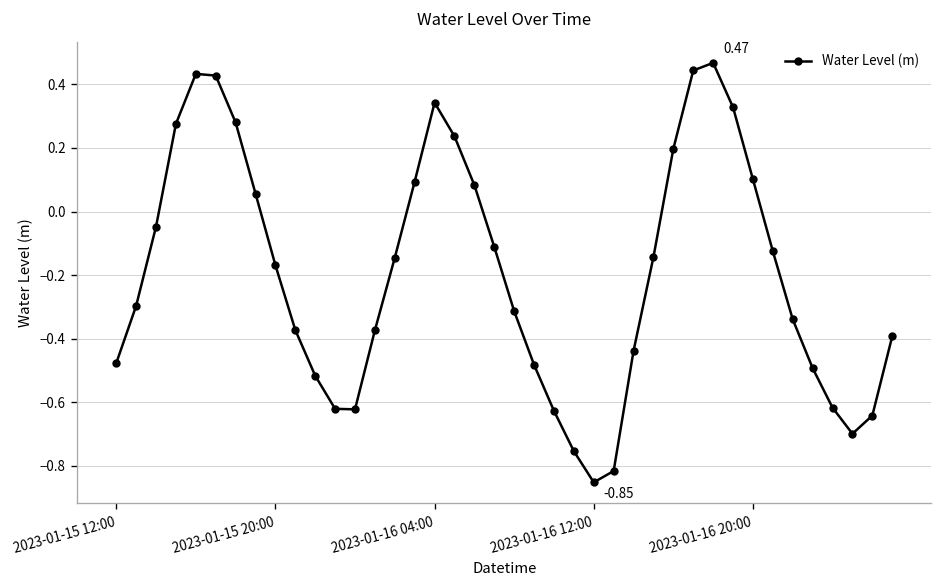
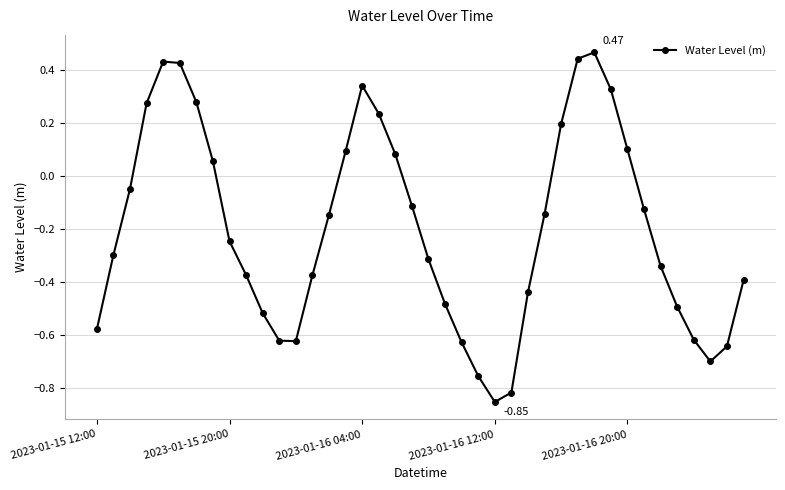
  {
-   "2023-01-15 12:00": -0.48,
-   "2023-01-15 20:00": -0.17,
+   "2023-01-15 12:00": -0.58,
+   "2023-01-15 20:00": -0.25,
    "2023-01-16 04:00": 0.34,
    "2023-01-16 20:00": 0.10
  }
